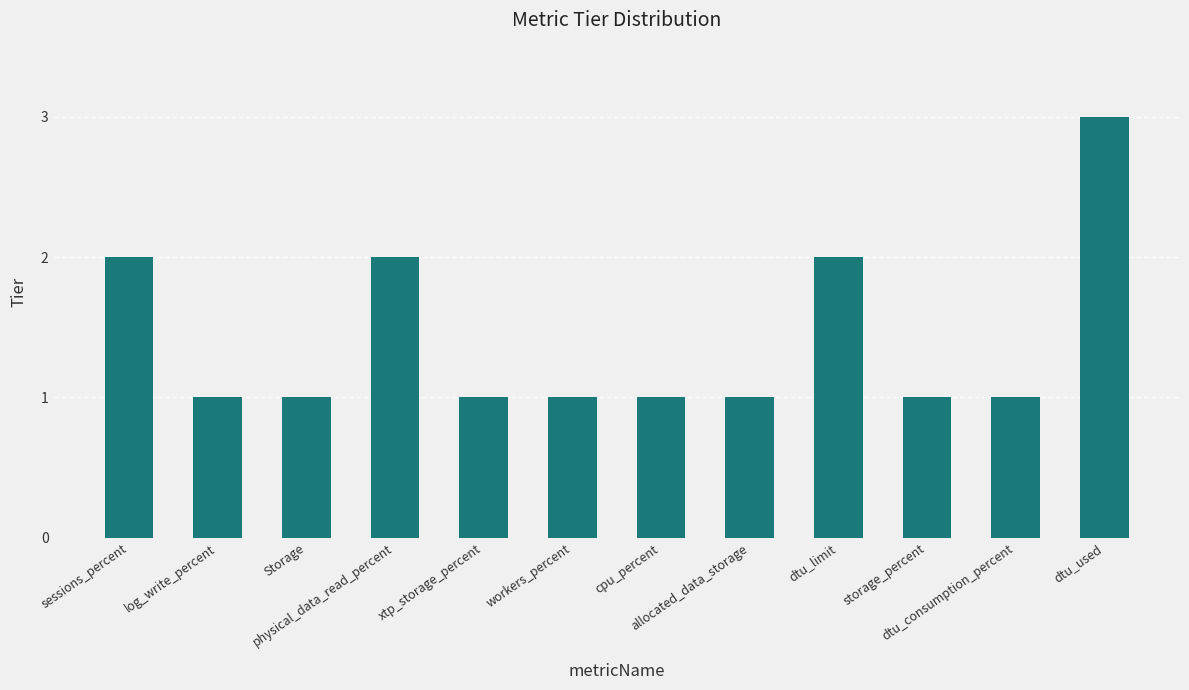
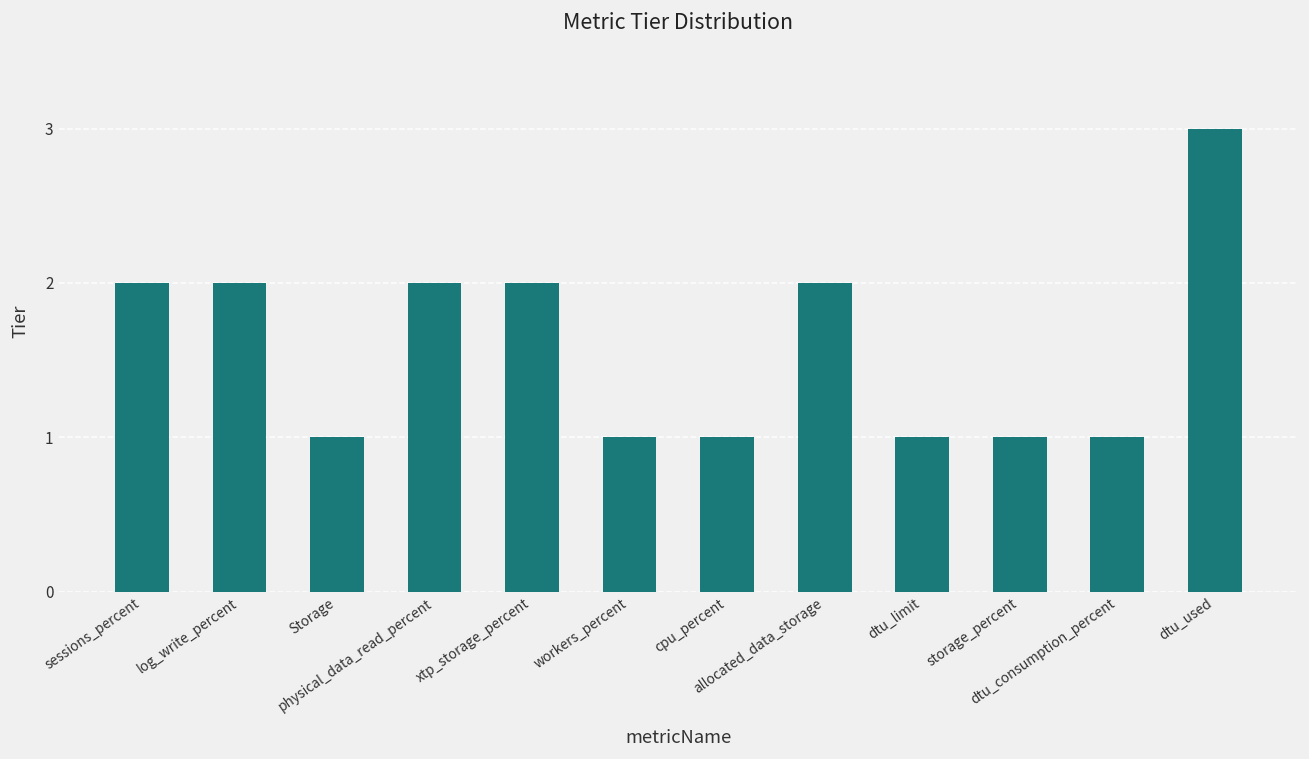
  {
    "sessions_percent": 2,
-   "log_write_percent": 1,
+   "log_write_percent": 2,
    "Storage": 1,
    "physical_data_read_percent": 2,
-   "xtp_storage_percent": 1,
+   "xtp_storage_percent": 2,
    "workers_percent": 1,
    "cpu_percent": 1,
-   "allocated_data_storage": 1,
-   "dtu_limit": 2,
+   "allocated_data_storage": 2,
+   "dtu_limit": 1,
    "storage_percent": 1,
    "dtu_consumption_percent": 1,
    "dtu_used": 3
  }
